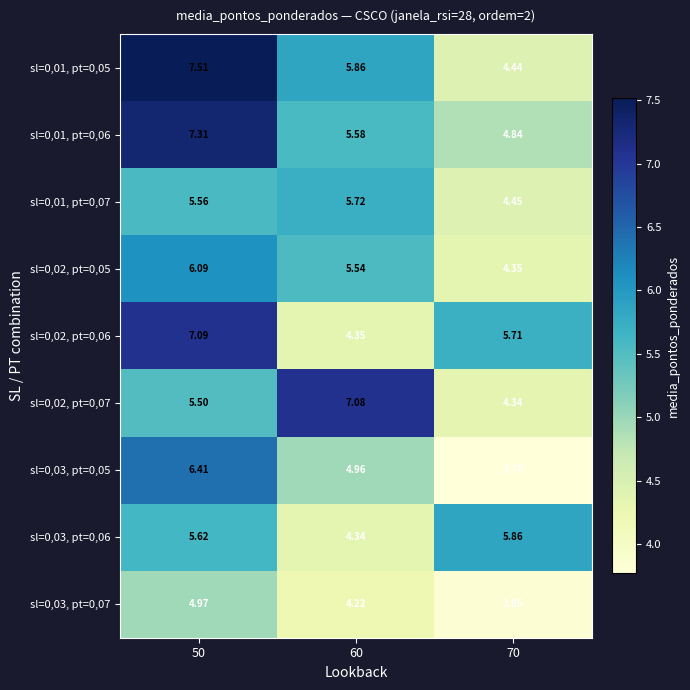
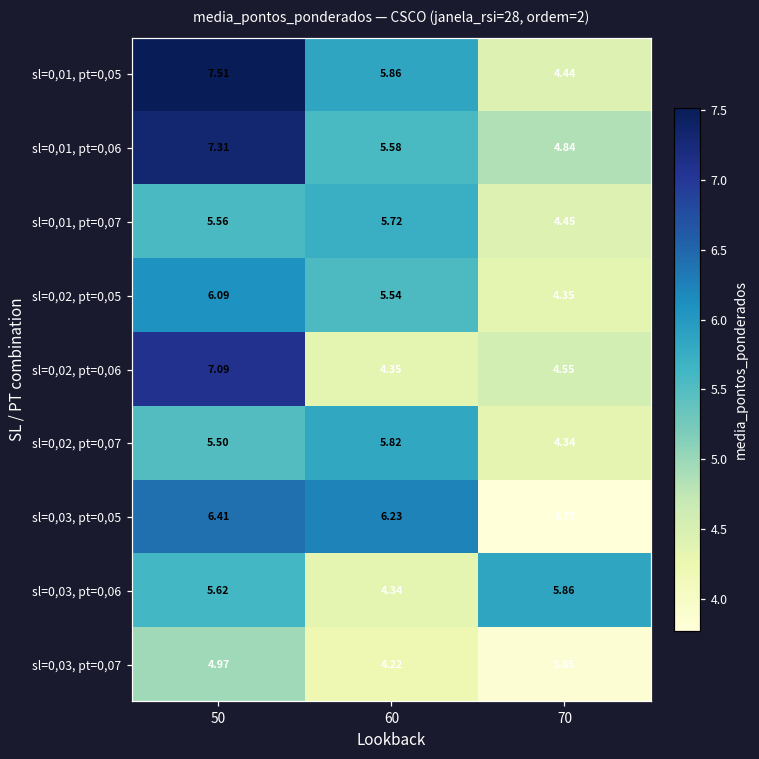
  {
    "sl=0,01, pt=0,05": {
      "50": 7.51,
      "60": 5.86,
      "70": 4.44
    },
    "sl=0,01, pt=0,06": {
      "50": 7.31,
      "60": 5.58,
      "70": 4.84
    },
    "sl=0,01, pt=0,07": {
      "50": 5.56,
      "60": 5.72,
      "70": 4.45
    },
    "sl=0,02, pt=0,05": {
      "50": 6.09,
      "60": 5.54,
      "70": 4.35
    },
    "sl=0,02, pt=0,06": {
      "50": 7.09,
      "60": 4.35,
-     "70": 5.71
+     "70": 4.55
    },
    "sl=0,02, pt=0,07": {
      "50": 5.50,
-     "60": 7.08,
+     "60": 5.82,
      "70": 4.34
    },
    "sl=0,03, pt=0,05": {
      "50": 6.41,
-     "60": 4.96
+     "60": 6.23
    },
    "sl=0,03, pt=0,06": {
      "50": 5.62,
      "60": 4.34,
      "70": 5.86
    },
    "sl=0,03, pt=0,07": {
      "50": 4.97,
      "60": 4.22
    }
  }
